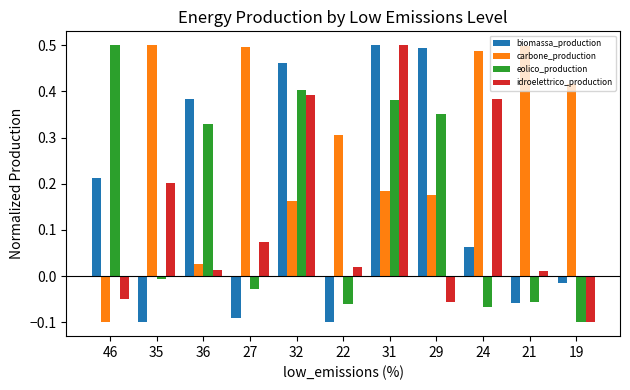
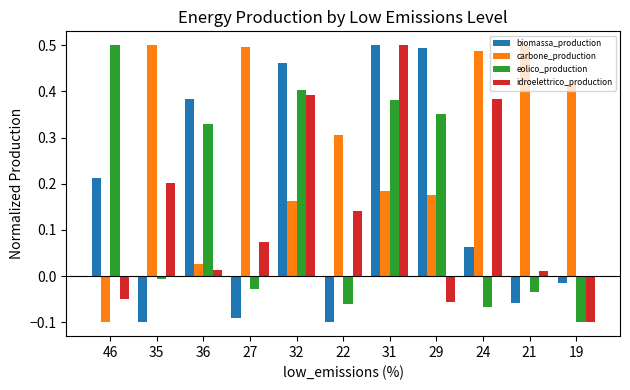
  {
    "biomassa_production": {
      "46": 0.21,
      "35": -0.10,
      "36": 0.38,
      "27": -0.09,
      "32": 0.46,
      "22": -0.10,
      "31": 0.50,
      "29": 0.49,
      "24": 0.06,
      "21": -0.06,
      "19": -0.02
    },
    "carbone_production": {
      "46": -0.10,
      "35": 0.50,
      "36": 0.03,
      "27": 0.50,
      "32": 0.16,
      "22": 0.31,
      "31": 0.18,
      "29": 0.17,
      "24": 0.49
    },
    "eolico_production": {
      "46": 0.50,
      "35": -0.01,
      "36": 0.33,
      "27": -0.03,
      "32": 0.40,
      "22": -0.06,
      "31": 0.38,
      "29": 0.35,
      "24": -0.07,
-     "21": -0.06,
+     "21": -0.04,
      "19": -0.10
    },
    "idroelettrico_production": {
      "46": -0.05,
      "35": 0.20,
      "36": 0.01,
      "27": 0.07,
      "32": 0.39,
-     "22": 0.02,
+     "22": 0.14,
      "31": 0.50,
      "29": -0.06,
      "24": 0.38,
      "21": 0.01,
      "19": -0.10
    }
  }
